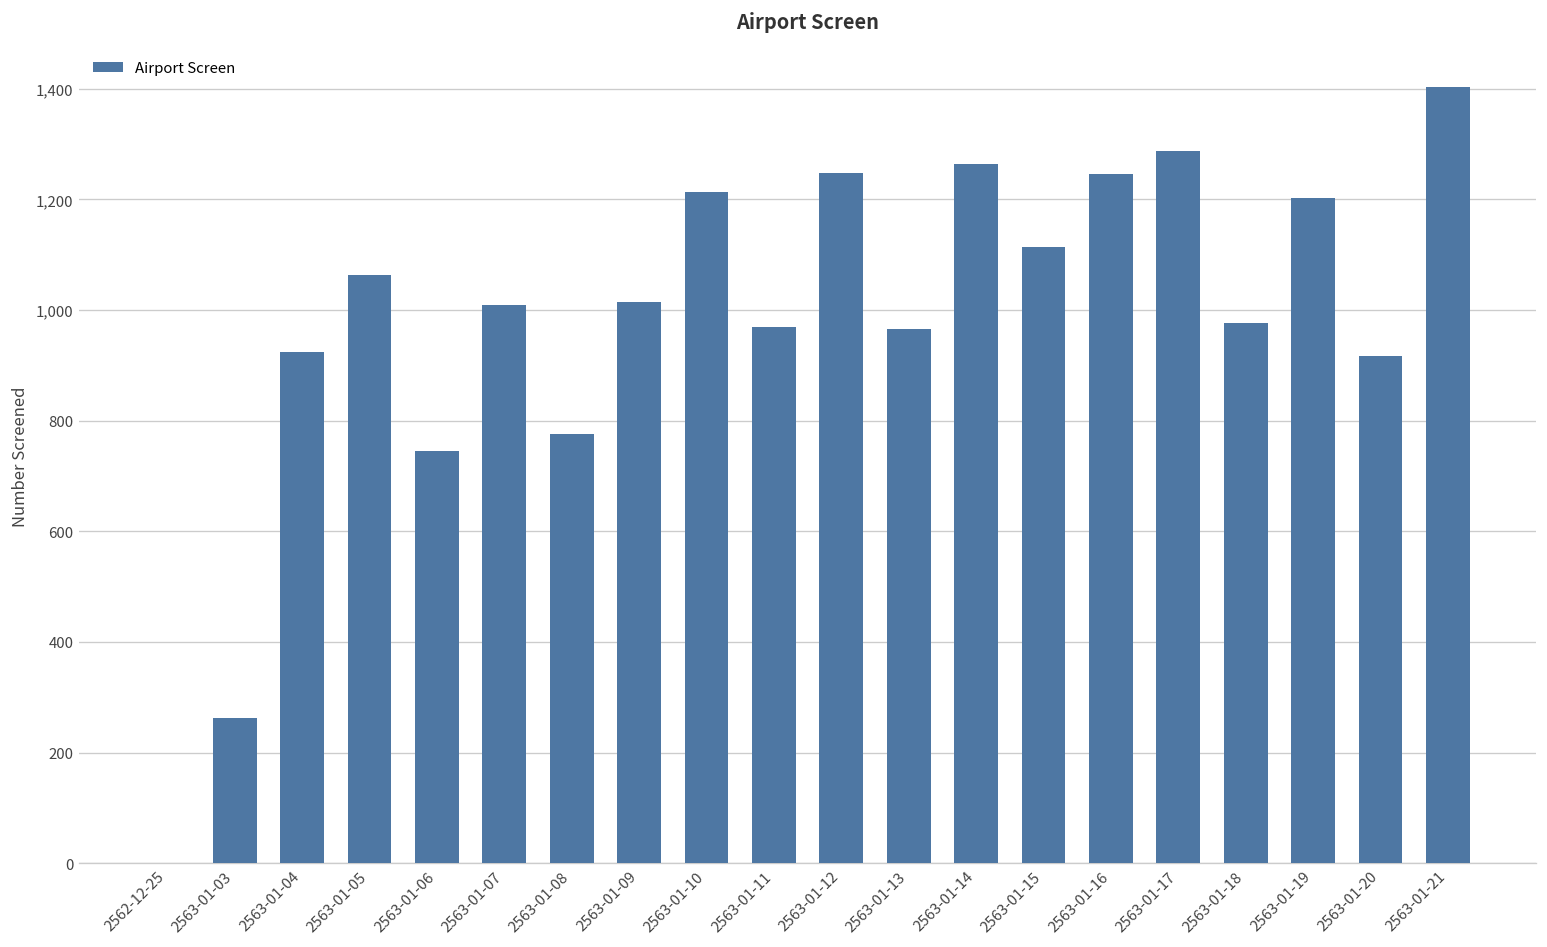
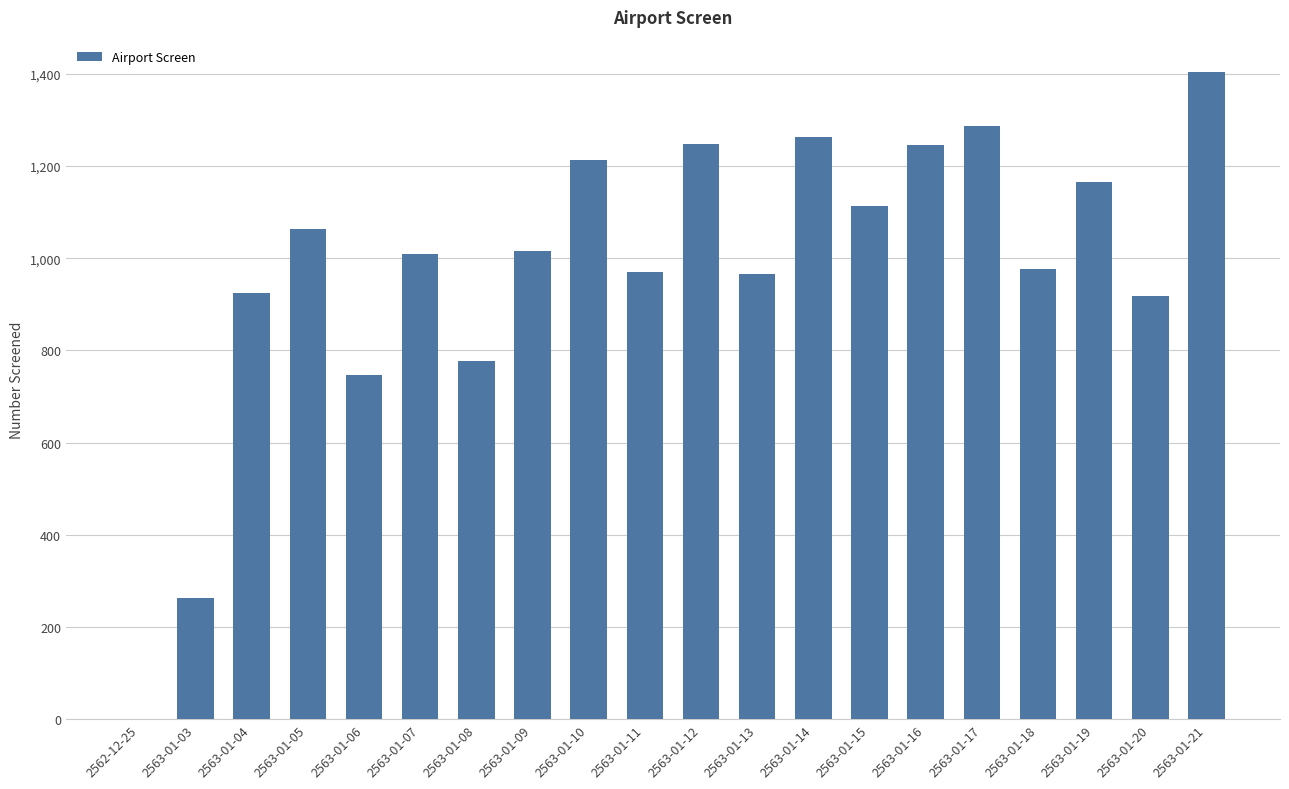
  {
    "2562-12-25": "0",
    "2563-01-03": "260",
    "2563-01-04": "920",
    "2563-01-05": "1,060",
    "2563-01-06": "750",
    "2563-01-07": "1,010",
    "2563-01-08": "780",
    "2563-01-09": "1,020",
    "2563-01-10": "1,210",
    "2563-01-11": "970",
    "2563-01-12": "1,250",
    "2563-01-13": "970",
    "2563-01-14": "1,260",
    "2563-01-15": "1,110",
    "2563-01-16": "1,250",
    "2563-01-17": "1,290",
    "2563-01-18": "980",
-   "2563-01-19": "1,200",
+   "2563-01-19": "1,170",
    "2563-01-20": "920",
    "2563-01-21": "1,400"
  }
